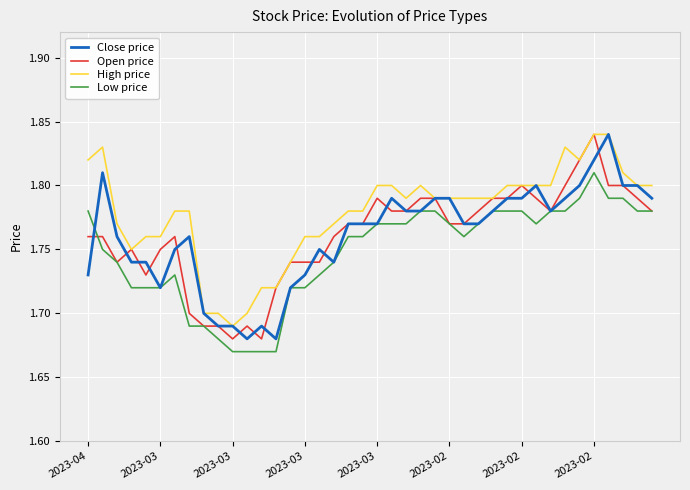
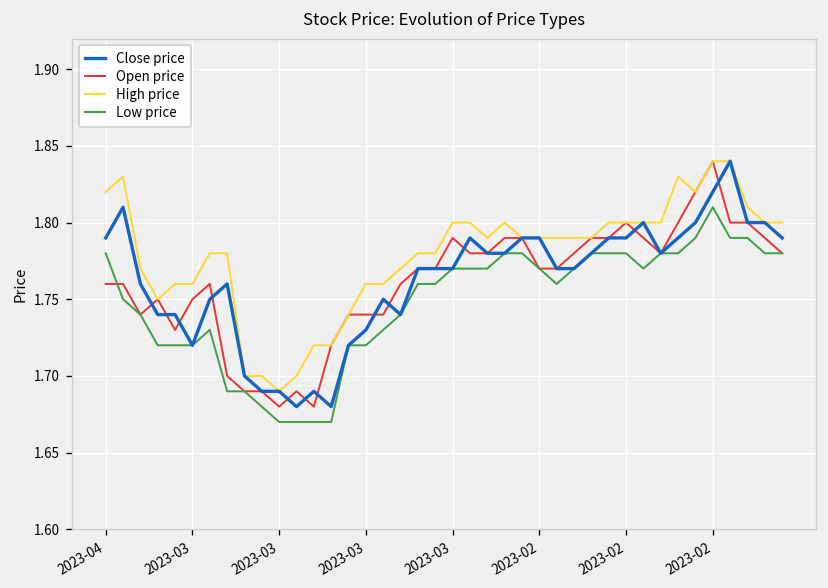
  {
    "Close price": {
-     "2023-04": 1.73
+     "2023-04": 1.79
    },
    "Open price": {
      "2023-04": 1.76
    },
    "High price": {
      "2023-04": 1.82
    },
    "Low price": {
      "2023-04": 1.78
    }
  }
